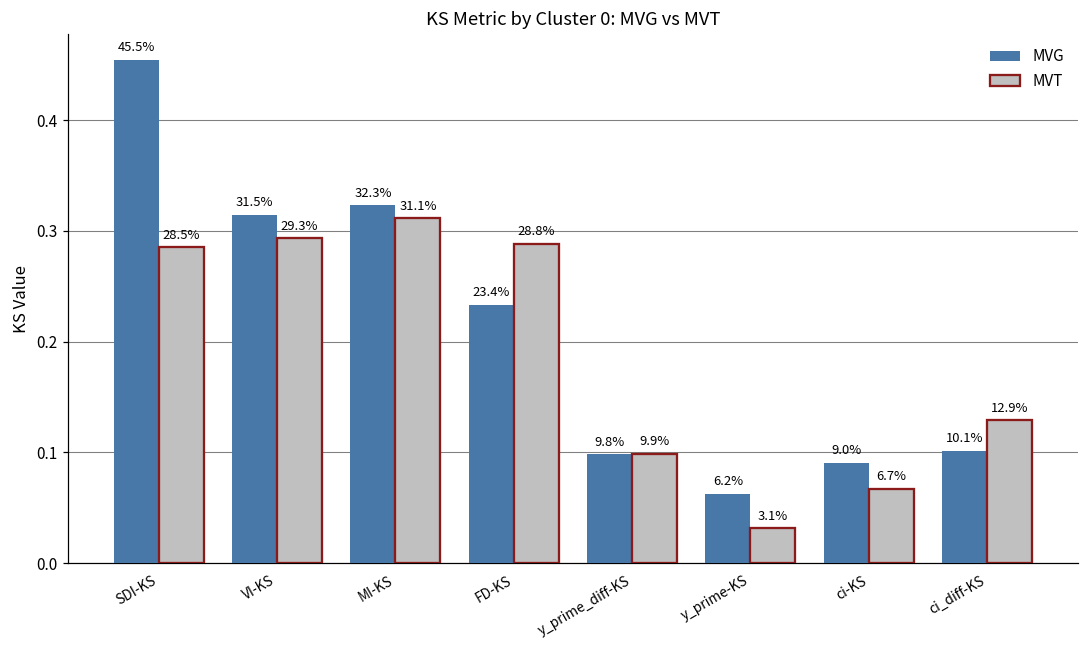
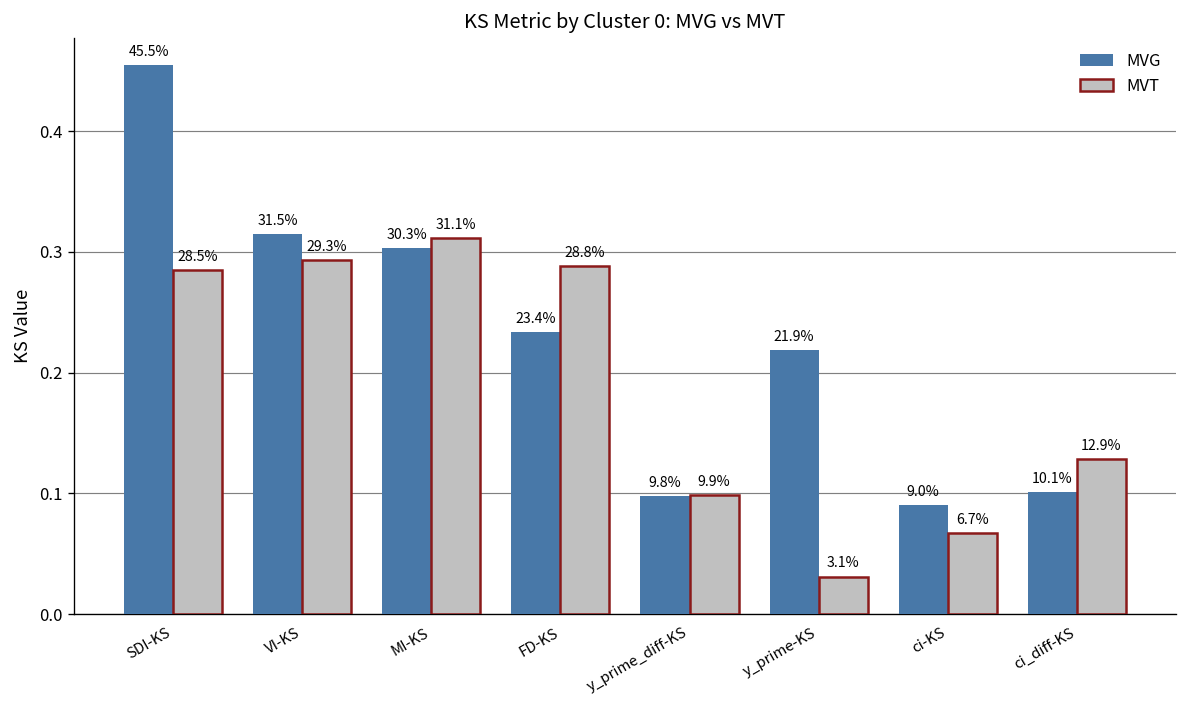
  {
    "MVG": {
      "SDI-KS": "45.5%",
      "VI-KS": "31.5%",
-     "MI-KS": "32.3%",
+     "MI-KS": "30.3%",
      "FD-KS": "23.4%",
      "y_prime_diff-KS": "9.8%",
-     "y_prime-KS": "6.2%",
+     "y_prime-KS": "21.9%",
      "ci-KS": "9.0%",
      "ci_diff-KS": "10.1%"
    },
    "MVT": {
      "SDI-KS": "28.5%",
      "VI-KS": "29.3%",
      "MI-KS": "31.1%",
      "FD-KS": "28.8%",
      "y_prime_diff-KS": "9.9%",
      "y_prime-KS": "3.1%",
      "ci-KS": "6.7%",
      "ci_diff-KS": "12.9%"
    }
  }
